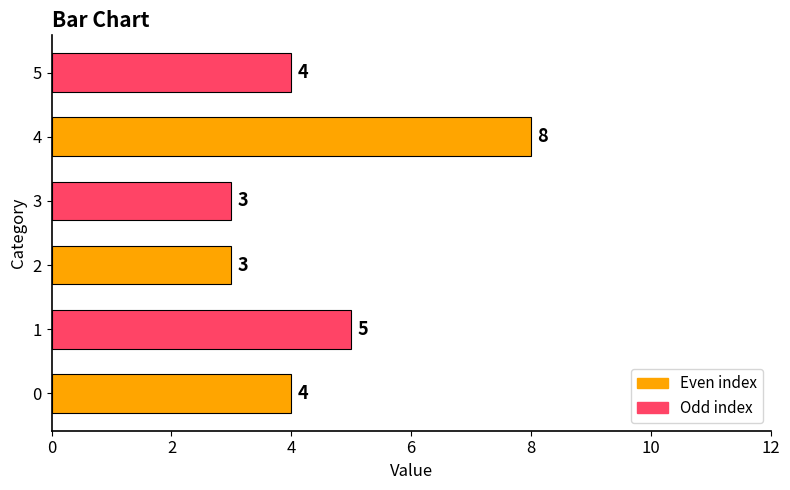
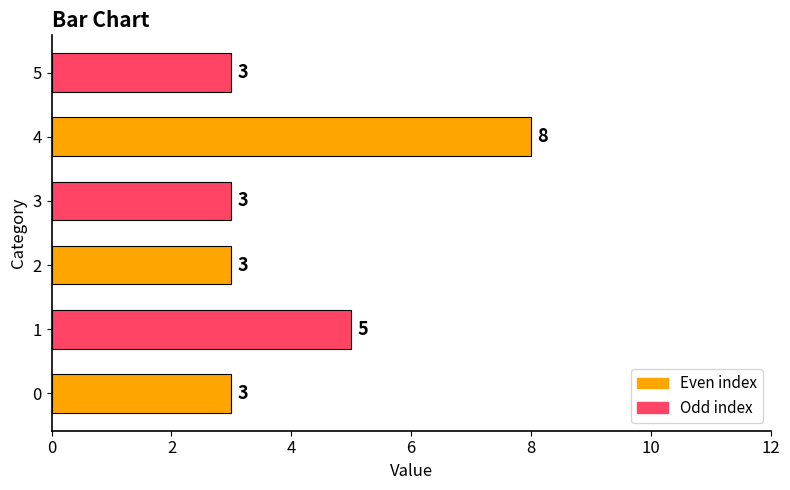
  {
-   "5": 4,
+   "5": 3,
    "4": 8,
    "3": 3,
    "2": 3,
    "1": 5,
-   "0": 4
+   "0": 3
  }
